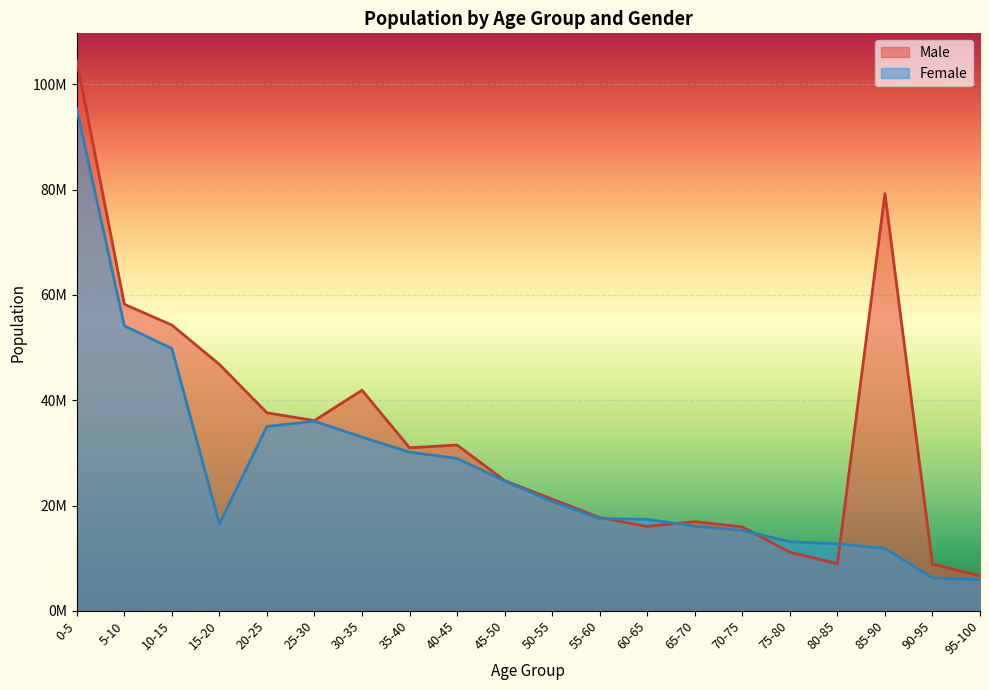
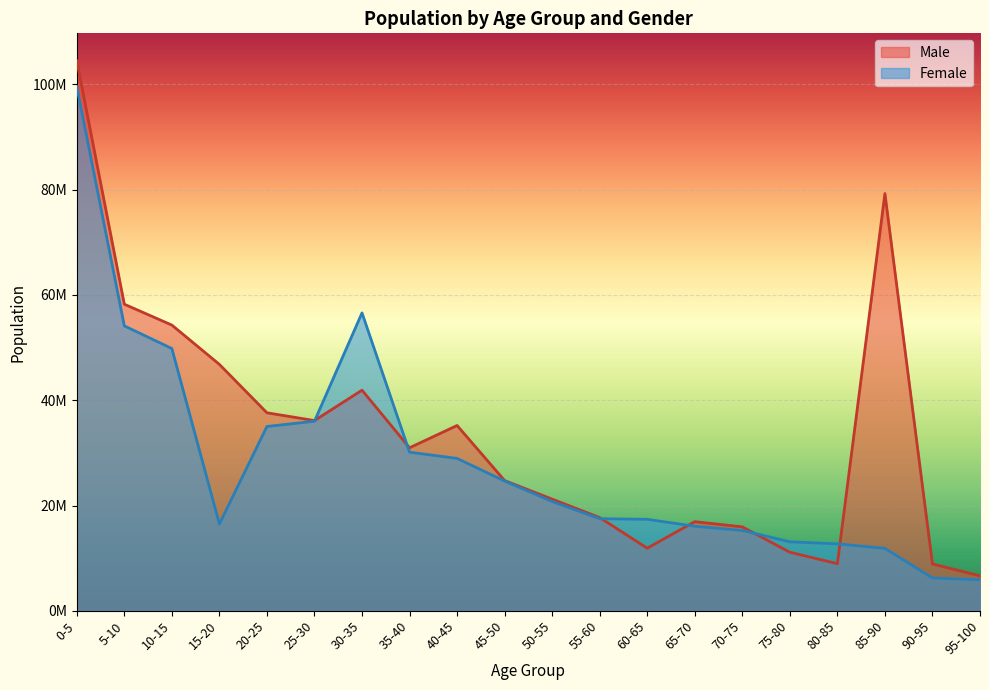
  {
    "Male": {
      "0-5": 104000000,
      "5-10": 58000000,
      "10-15": 54000000,
      "15-20": 47000000,
      "20-25": 38000000,
      "30-35": 42000000,
      "35-40": 31000000,
-     "40-45": 31000000,
-     "60-65": 16000000,
+     "40-45": 35000000,
+     "60-65": 12000000,
      "65-70": 17000000,
      "70-75": 16000000,
      "75-80": 11000000,
      "80-85": 9000000,
      "85-90": 79000000,
      "90-95": 9000000,
      "95-100": 7000000
    },
    "Female": {
-     "0-5": 95000000,
+     "0-5": 100000000,
      "5-10": 54000000,
      "10-15": 50000000,
      "15-20": 16000000,
      "20-25": 35000000,
-     "30-35": 33000000,
+     "30-35": 57000000,
      "35-40": 30000000,
      "40-45": 29000000,
      "60-65": 17000000,
      "65-70": 16000000,
      "70-75": 15000000,
      "75-80": 13000000,
      "80-85": 13000000,
      "85-90": 12000000,
      "90-95": 6000000,
      "95-100": 6000000
    }
  }
